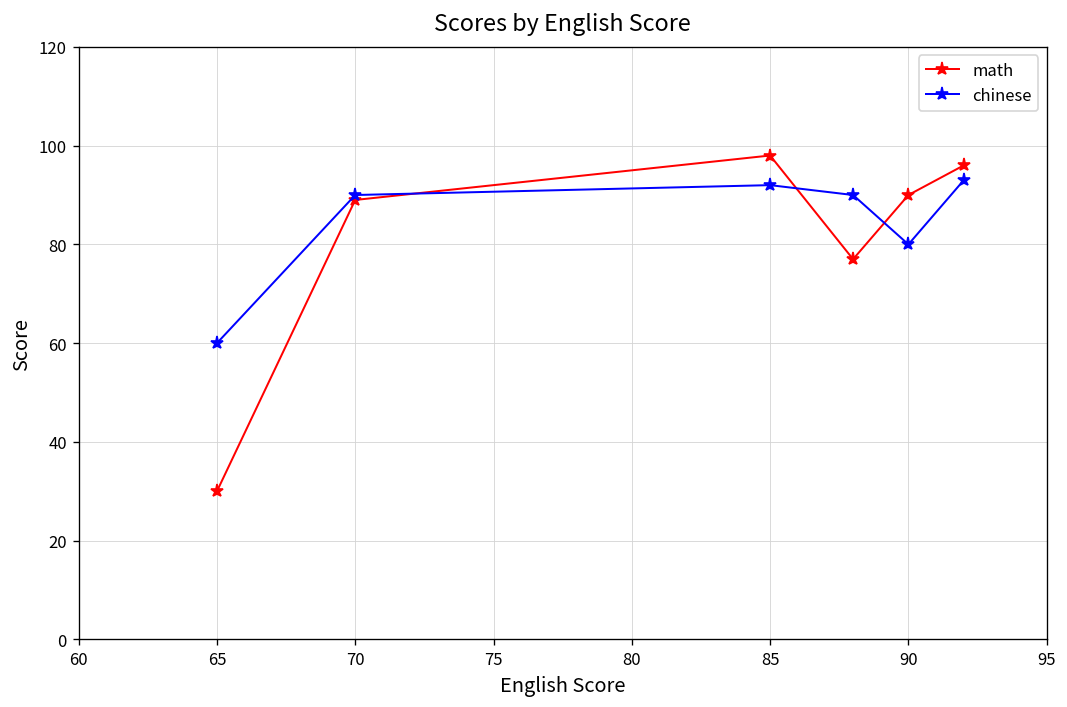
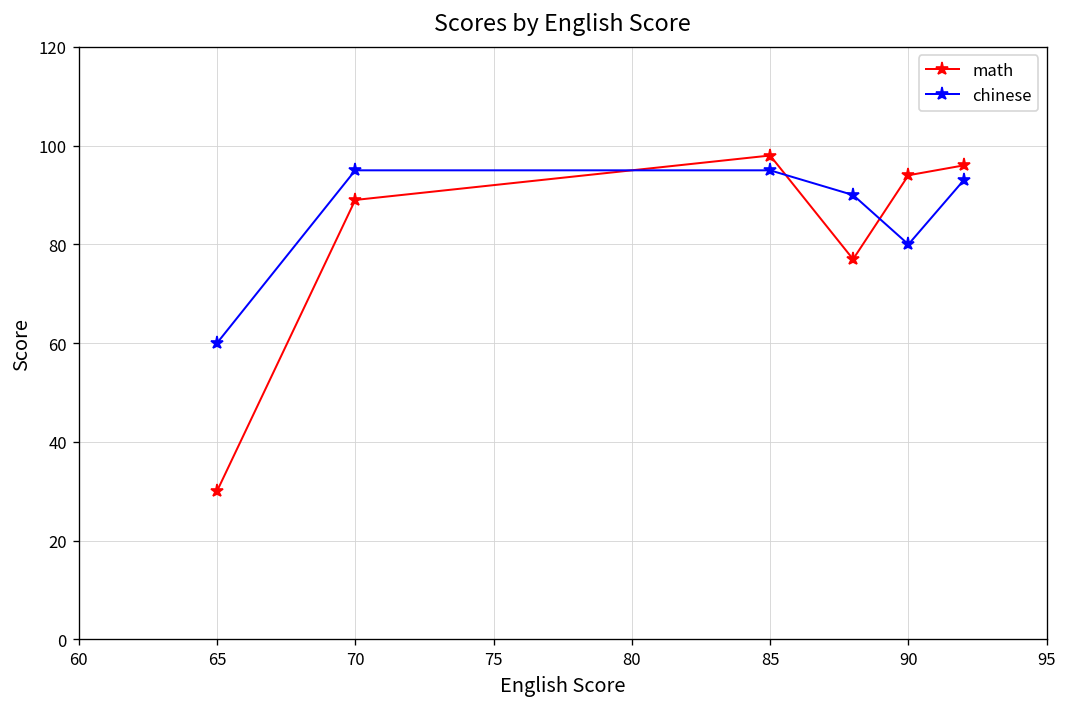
  {
    "math": {
      "65": 30,
      "70": 89,
      "85": 98,
-     "90": 90
+     "90": 94
    },
    "chinese": {
      "65": 60,
-     "70": 90,
-     "85": 92,
+     "70": 95,
+     "85": 95,
      "90": 80
    }
  }
